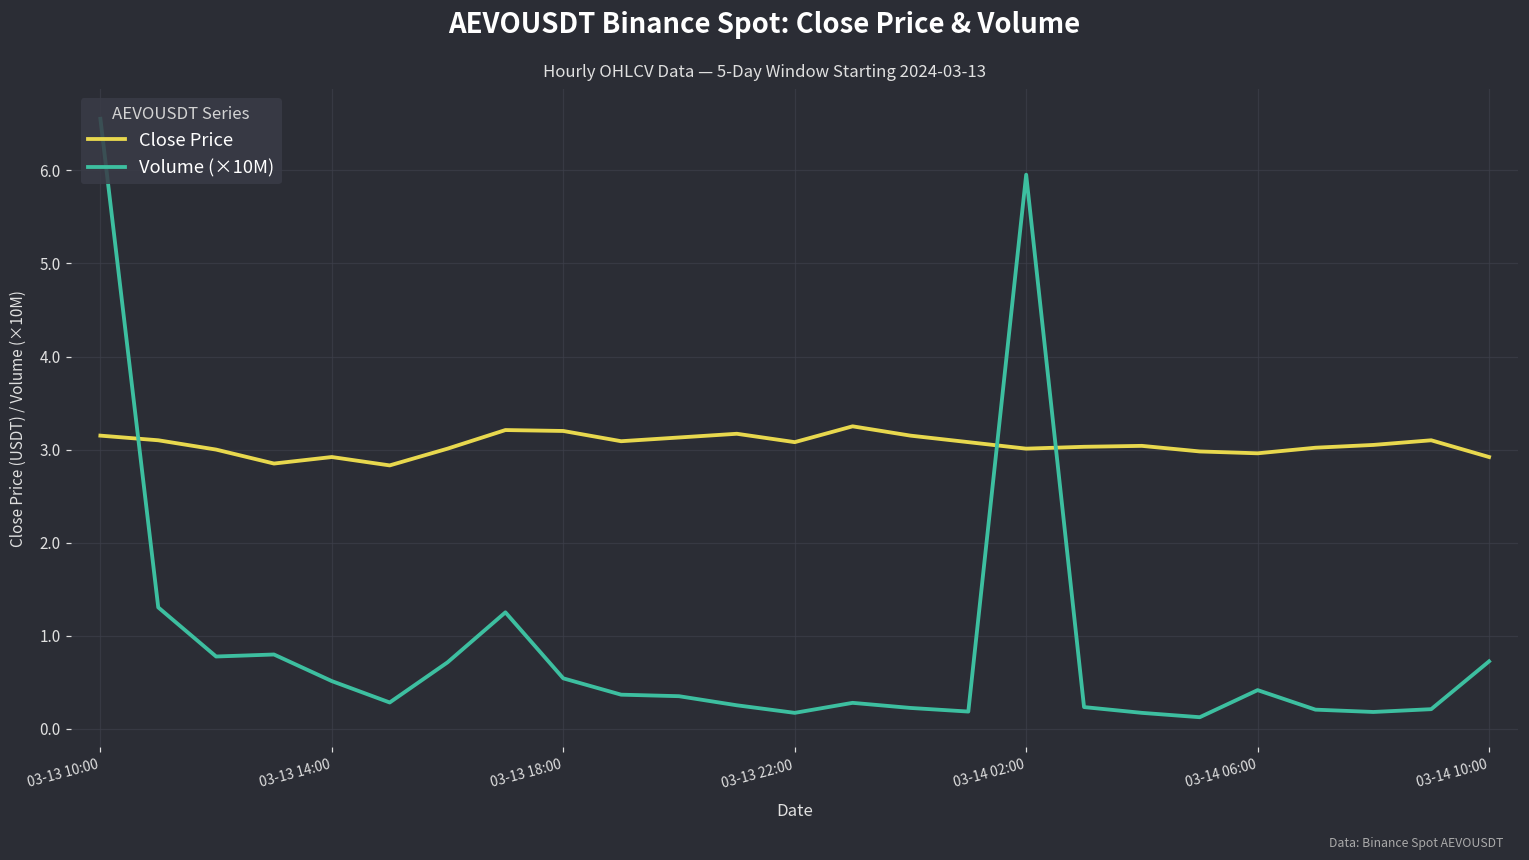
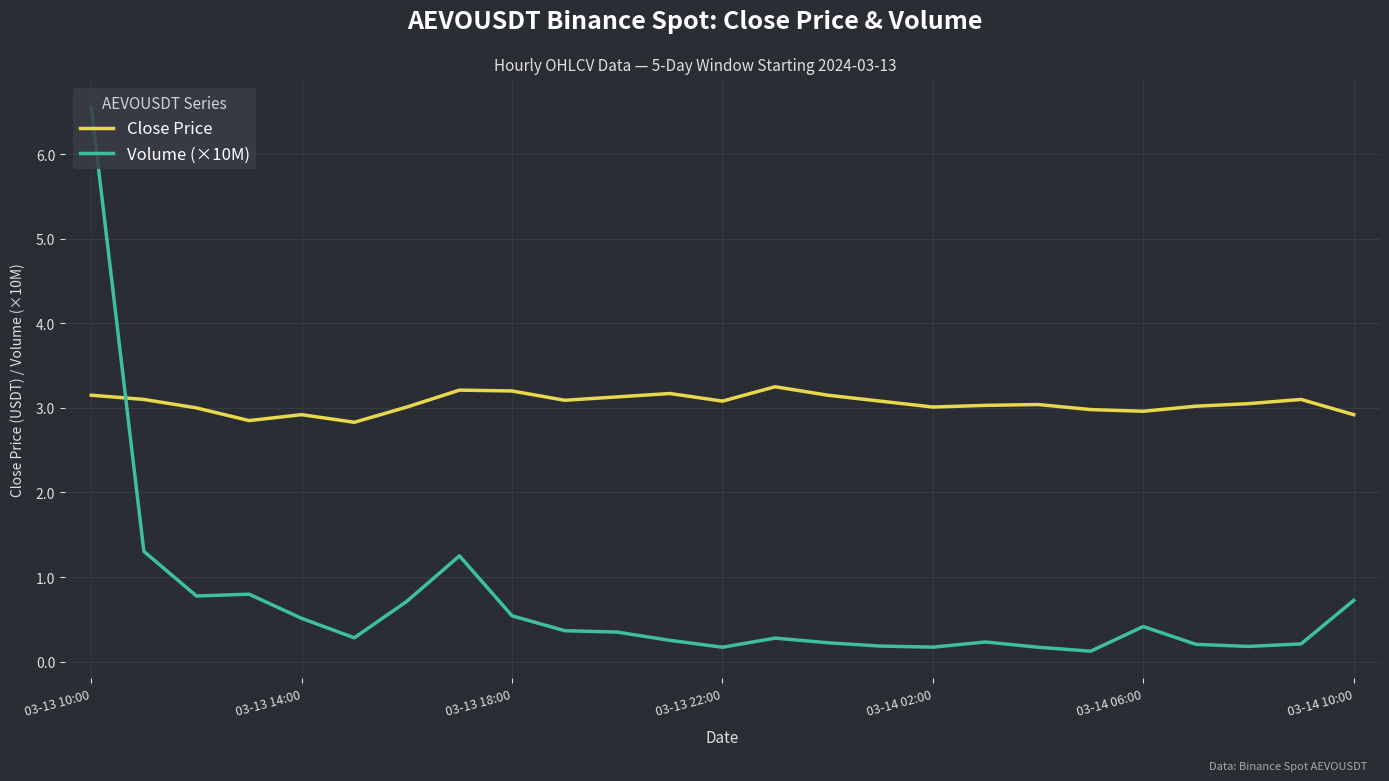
  {
    "Close Price": {
      "03-13 10:00": 3.2,
      "03-13 14:00": 2.9,
      "03-13 18:00": 3.2,
      "03-13 22:00": 3.1,
      "03-14 02:00": 3.0,
      "03-14 06:00": 3.0,
      "03-14 10:00": 2.9
    },
    "Volume (×10M)": {
      "03-13 14:00": 0.5,
      "03-13 18:00": 0.5,
      "03-13 22:00": 0.2,
-     "03-14 02:00": 6.0,
+     "03-14 02:00": 0.2,
      "03-14 06:00": 0.4,
      "03-14 10:00": 0.7
    }
  }
